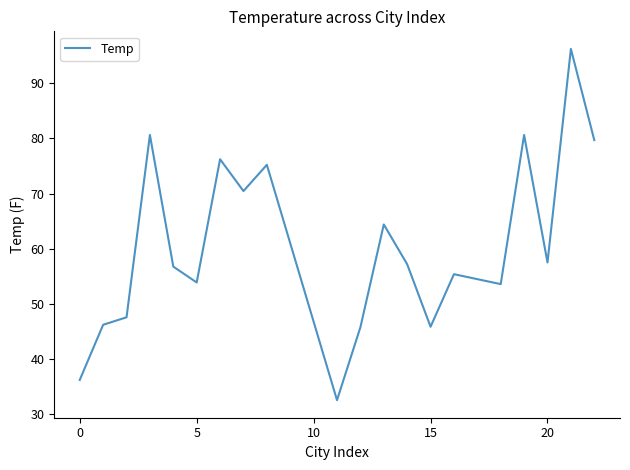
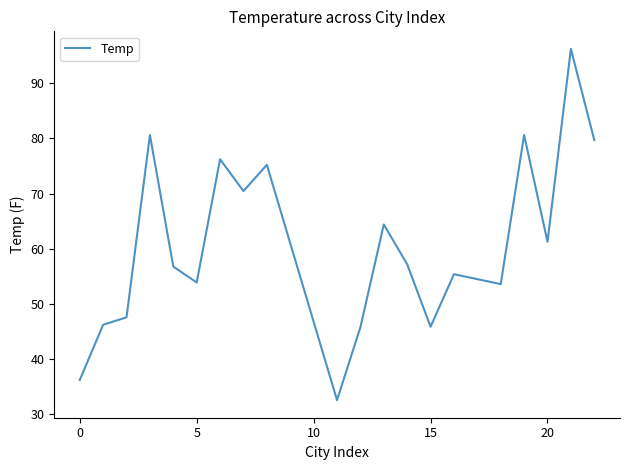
  {
    "0": 36,
    "5": 54,
    "15": 46,
-   "20": 58
+   "20": 61
  }
